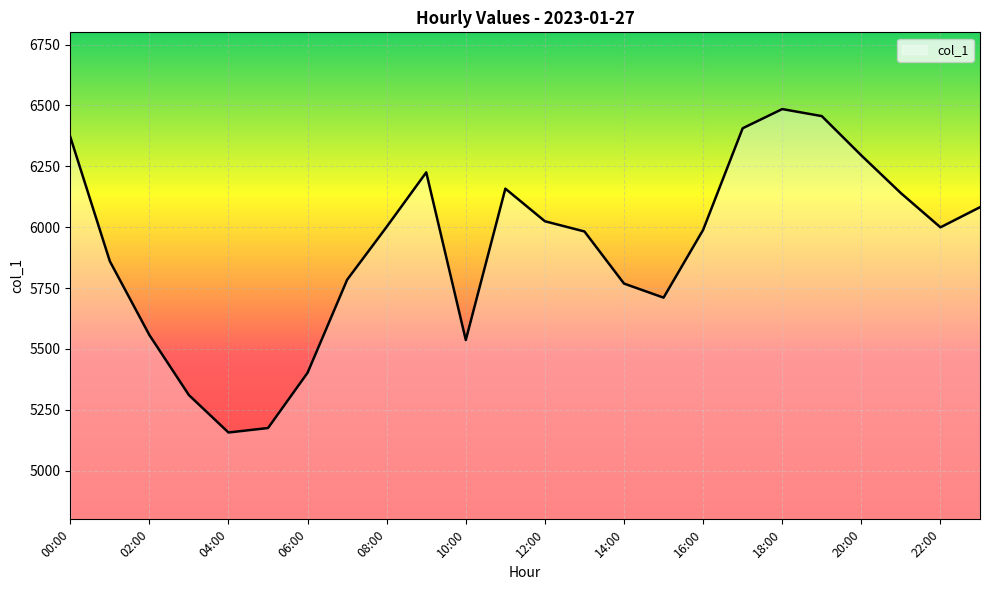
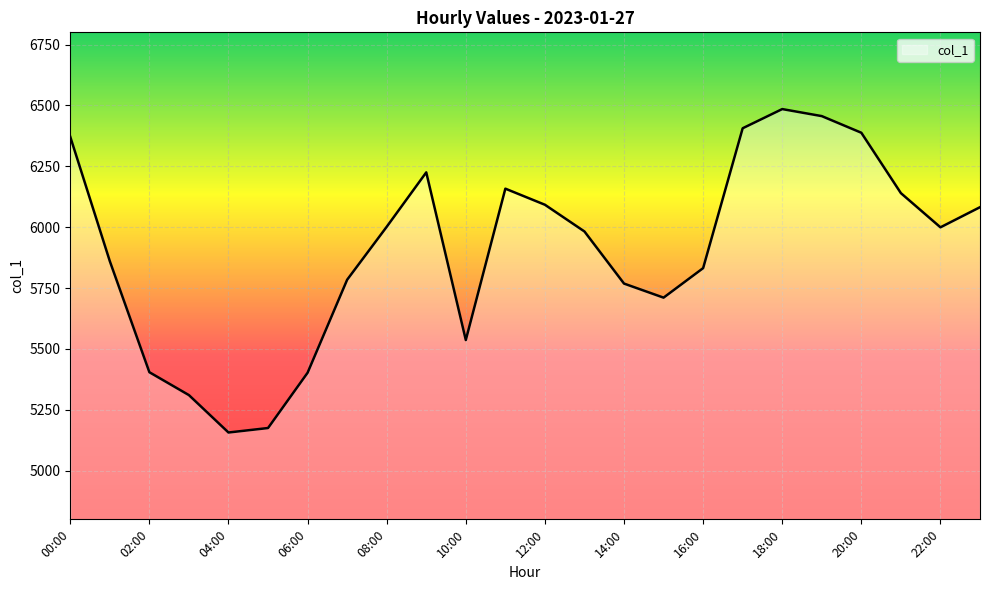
  {
    "00:00": 6370,
-   "02:00": 5560,
+   "02:00": 5400,
    "04:00": 5160,
    "06:00": 5400,
    "08:00": 6000,
    "10:00": 5540,
-   "12:00": 6020,
+   "12:00": 6090,
    "14:00": 5770,
-   "16:00": 5990,
+   "16:00": 5830,
    "18:00": 6480,
-   "20:00": 6290,
+   "20:00": 6390,
    "22:00": 6000
  }
